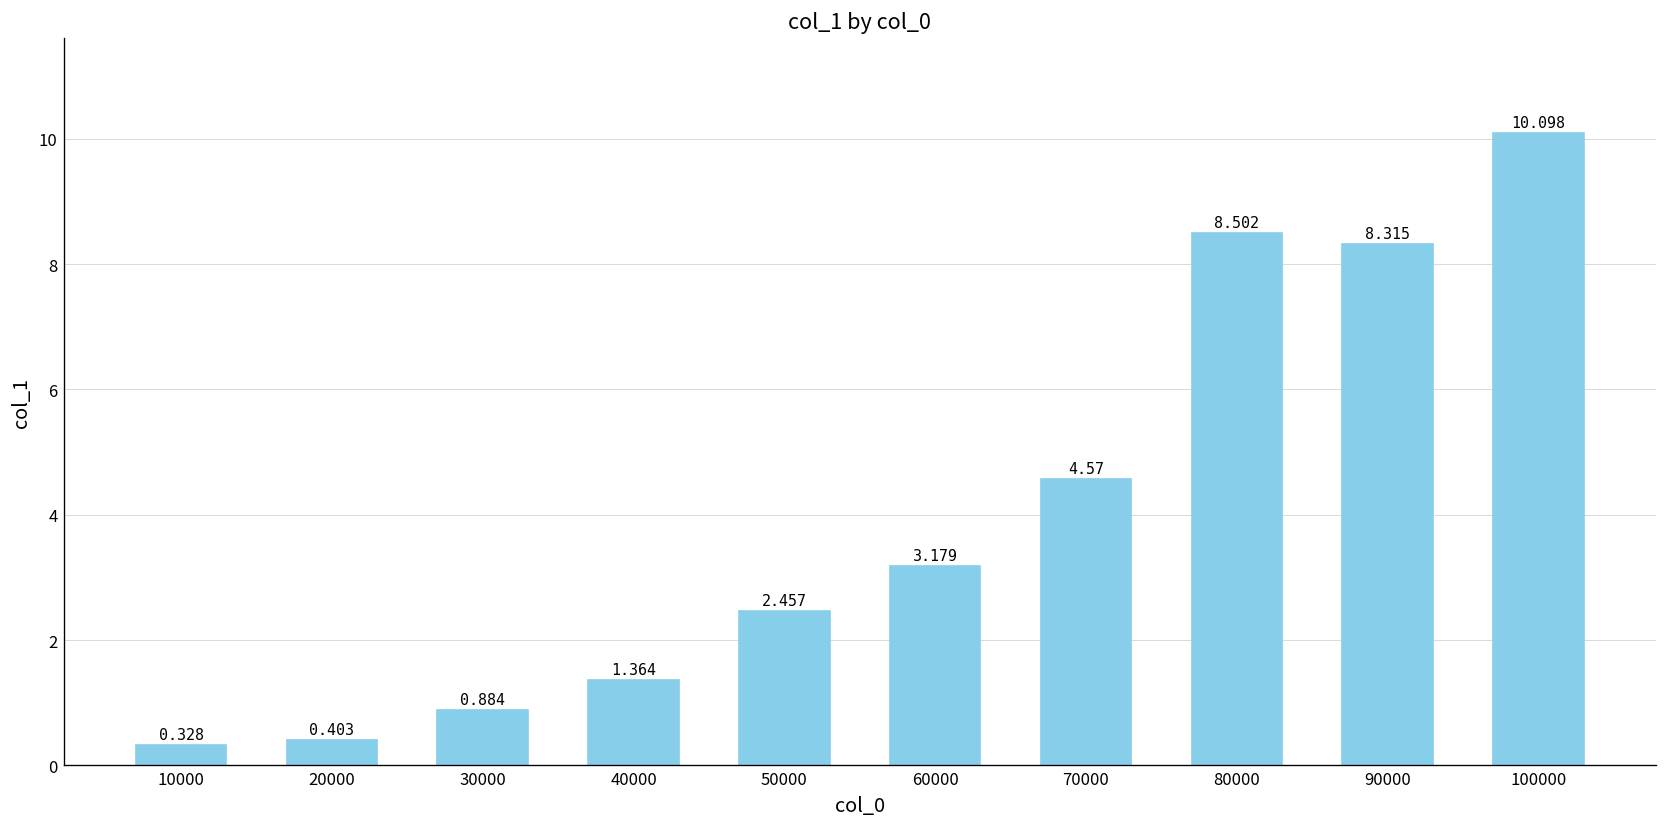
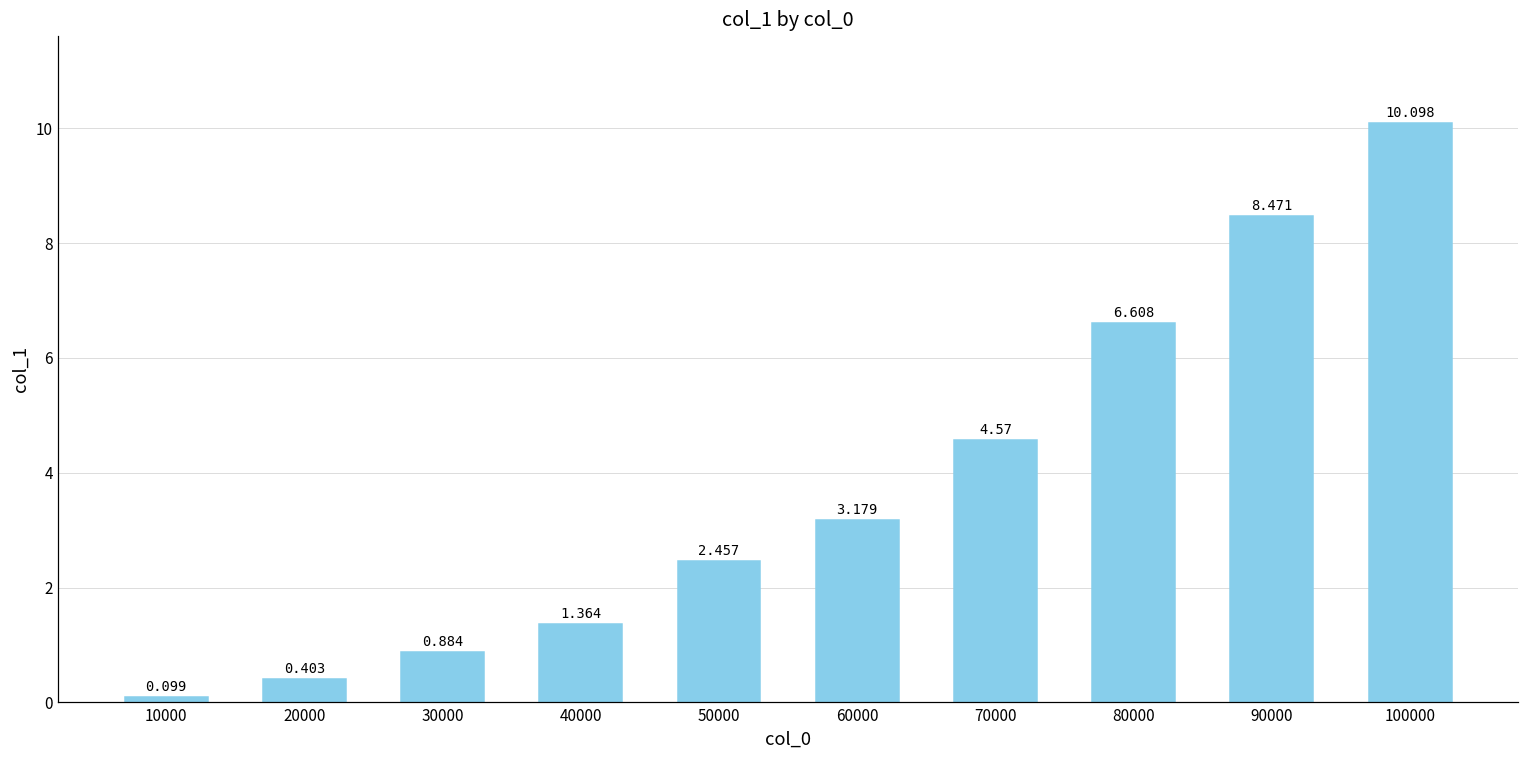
  {
-   "10000": 0.328,
+   "10000": 0.099,
    "20000": 0.403,
    "30000": 0.884,
    "40000": 1.364,
    "50000": 2.457,
    "60000": 3.179,
    "70000": 4.57,
-   "80000": 8.502,
-   "90000": 8.315,
+   "80000": 6.608,
+   "90000": 8.471,
    "100000": 10.098
  }
